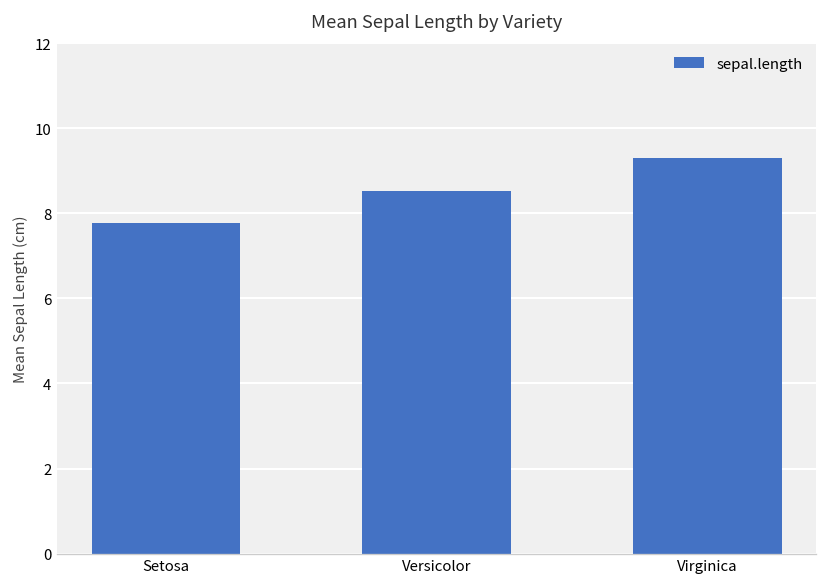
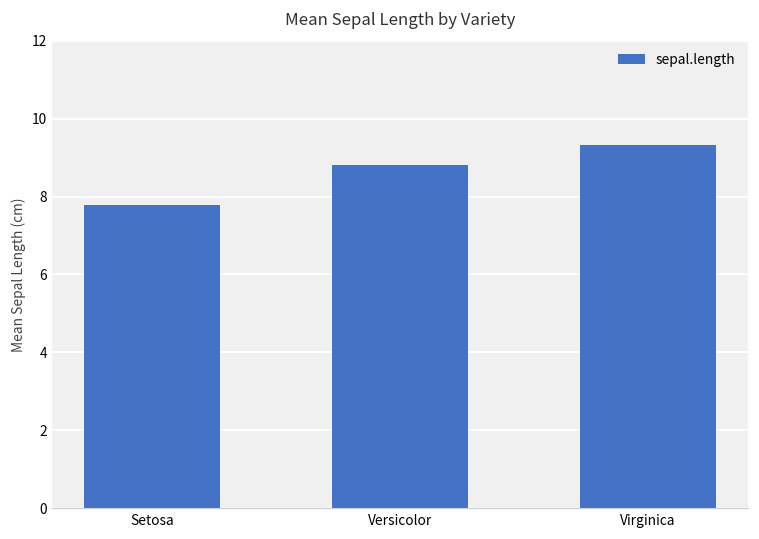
  {
    "Setosa": 7.8,
-   "Versicolor": 8.5,
+   "Versicolor": 8.8,
    "Virginica": 9.3
  }
